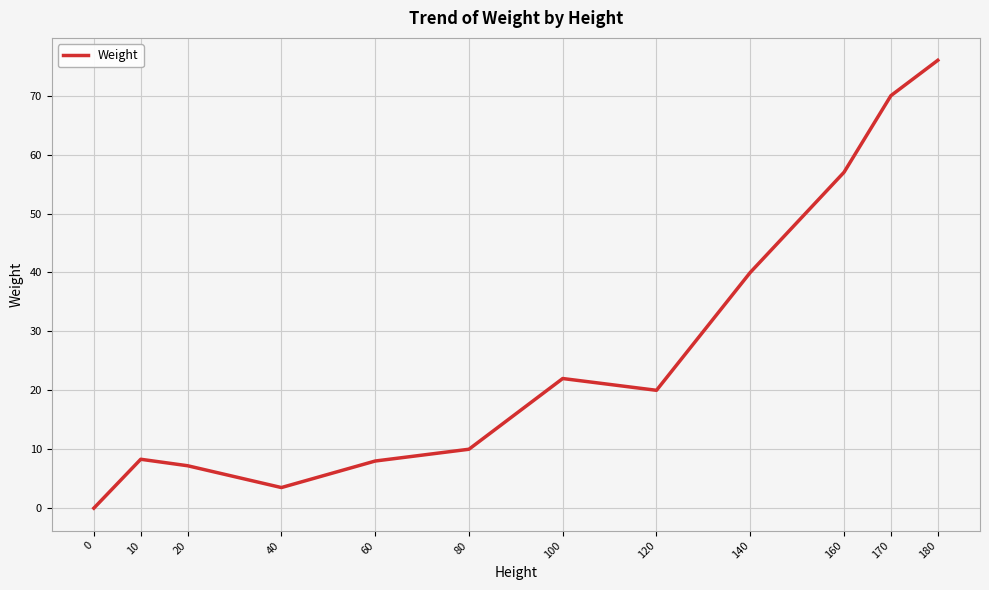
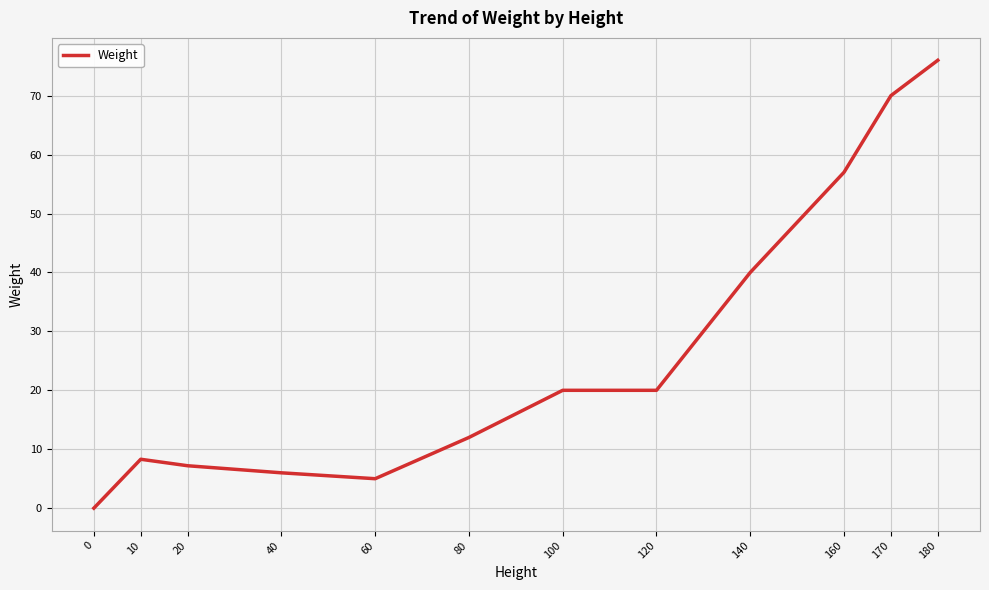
  {
    "0": 0,
    "10": 8,
    "20": 7,
-   "40": 4,
-   "60": 8,
-   "80": 10,
-   "100": 22,
+   "40": 6,
+   "60": 5,
+   "80": 12,
+   "100": 20,
    "120": 20,
    "140": 40,
    "160": 57,
    "170": 70,
    "180": 76
  }
